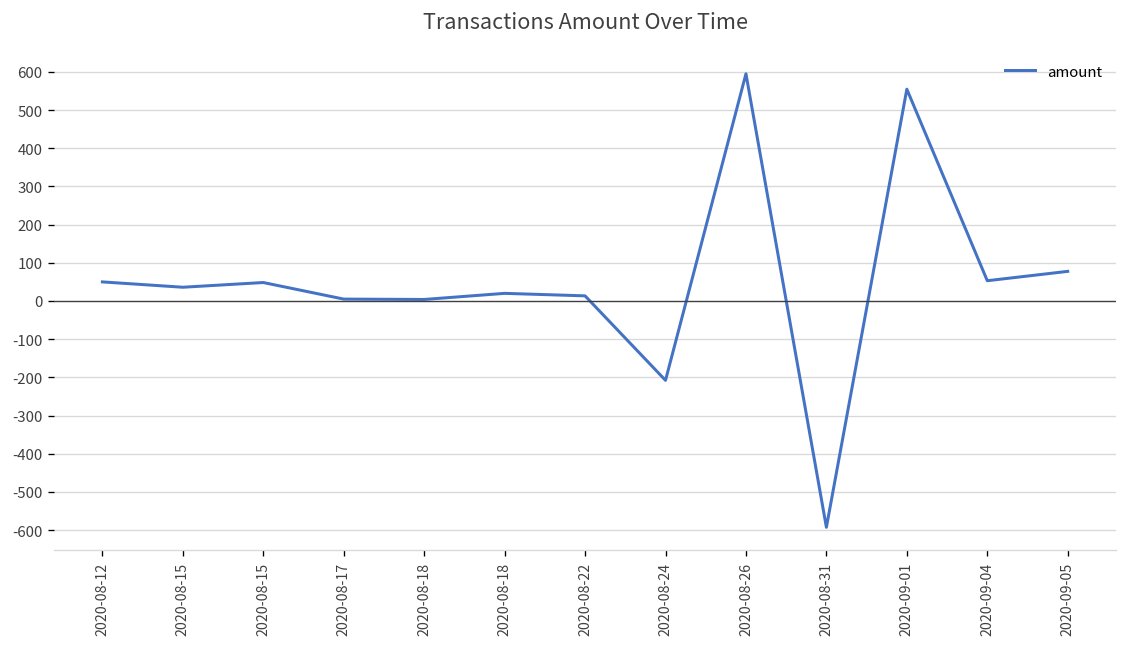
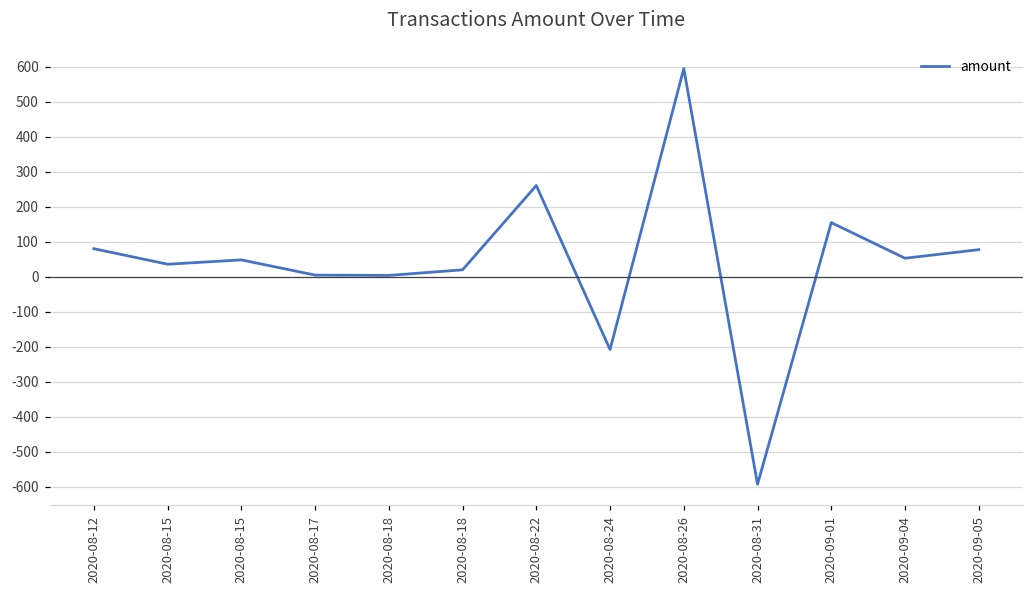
  {
-   "2020-08-12": 50,
+   "2020-08-12": 80,
    "2020-08-17": 0,
-   "2020-08-22": 10,
+   "2020-08-22": 260,
    "2020-08-24": -210,
    "2020-08-26": 590,
    "2020-08-31": -590,
-   "2020-09-01": 550,
+   "2020-09-01": 150,
    "2020-09-04": 50,
    "2020-09-05": 80
  }
